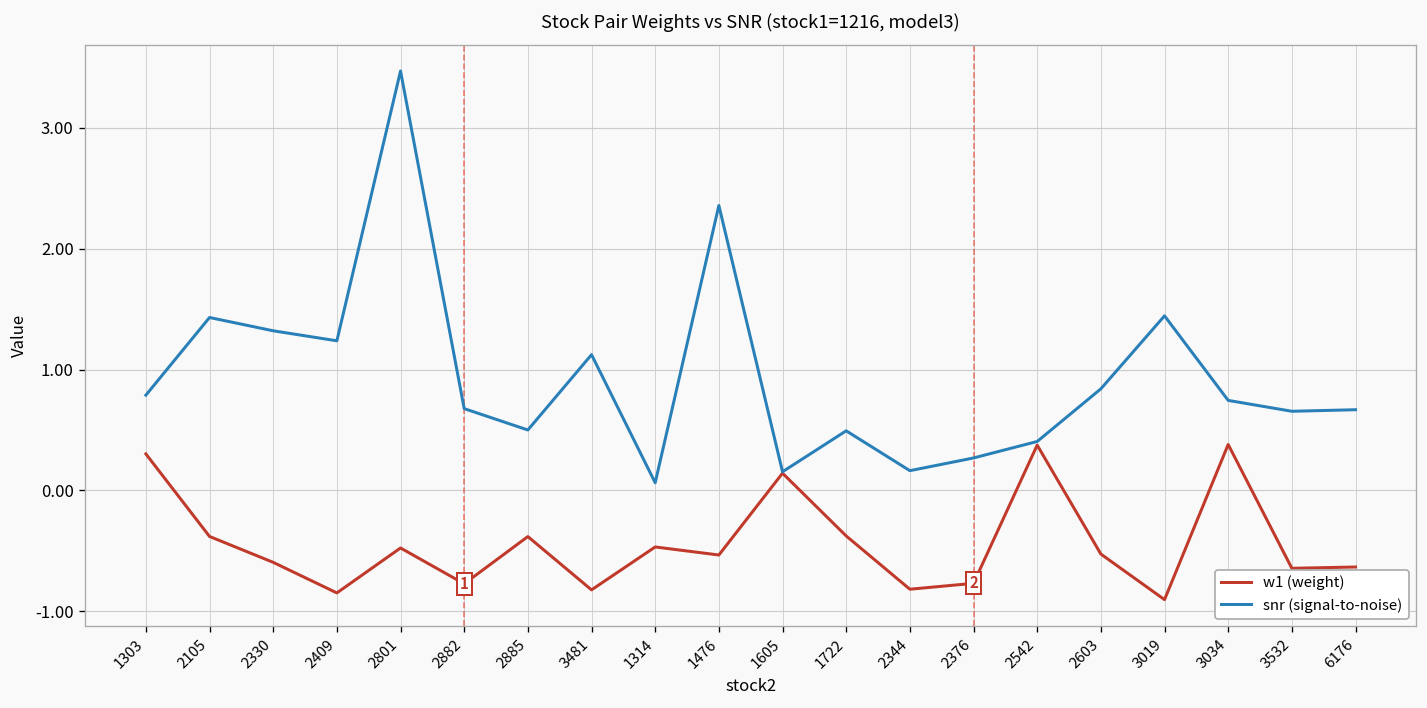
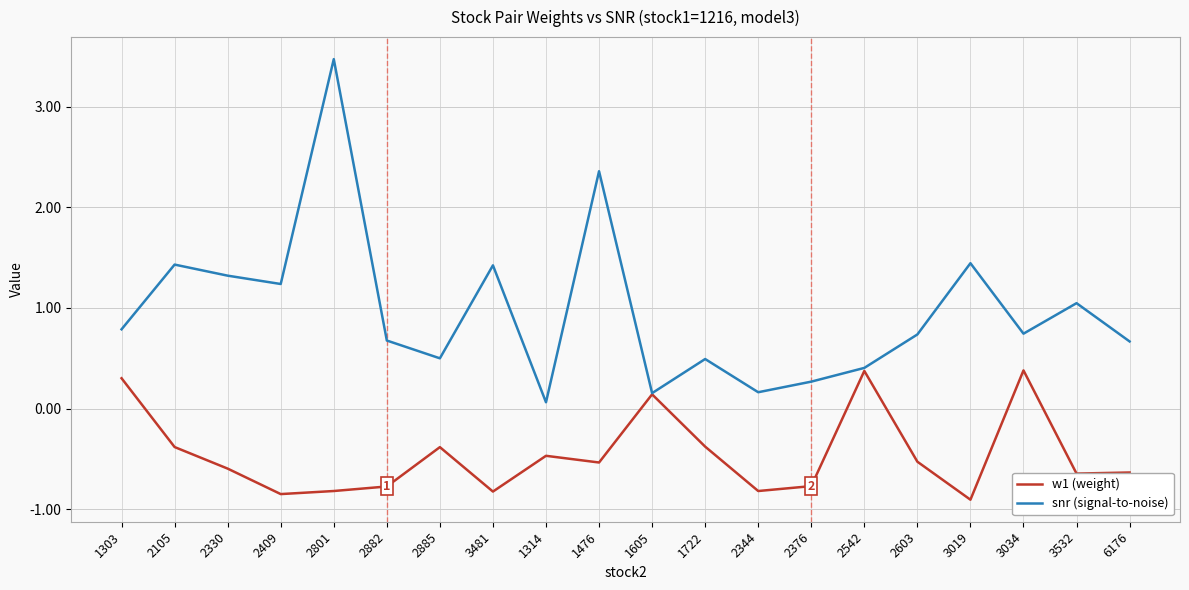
  {
    "w1 (weight)": {
      "1303": 0.30,
      "2105": -0.38,
      "2330": -0.60,
      "2409": -0.85,
-     "2801": -0.48,
+     "2801": -0.82,
      "2885": -0.38,
      "3481": -0.82,
      "1314": -0.47,
      "1476": -0.53,
      "1722": -0.38,
      "2344": -0.82,
      "2542": 0.38,
      "2603": -0.53,
      "3019": -0.90,
      "3034": 0.38,
      "6176": -0.63
    },
    "snr (signal-to-noise)": {
      "1303": 0.79,
      "2105": 1.43,
      "2330": 1.32,
      "2409": 1.24,
      "2801": 3.47,
      "2882": 0.68,
      "2885": 0.50,
-     "3481": 1.12,
+     "3481": 1.42,
      "1314": 0.06,
      "1476": 2.36,
      "1722": 0.49,
      "2344": 0.16,
      "2376": 0.27,
      "2542": 0.41,
-     "2603": 0.84,
+     "2603": 0.74,
      "3019": 1.44,
      "3034": 0.75,
-     "3532": 0.66,
+     "3532": 1.05,
      "6176": 0.67
    }
  }
